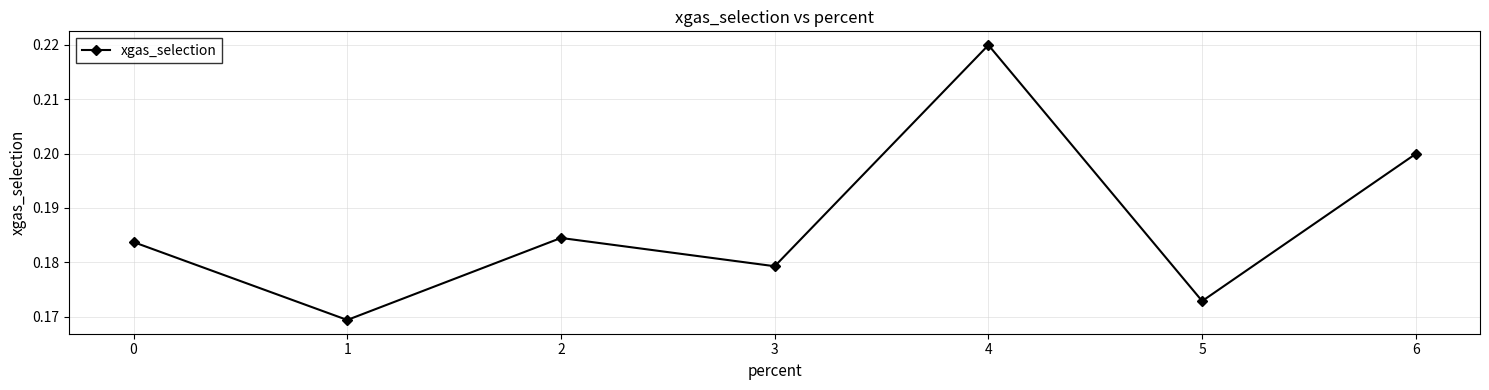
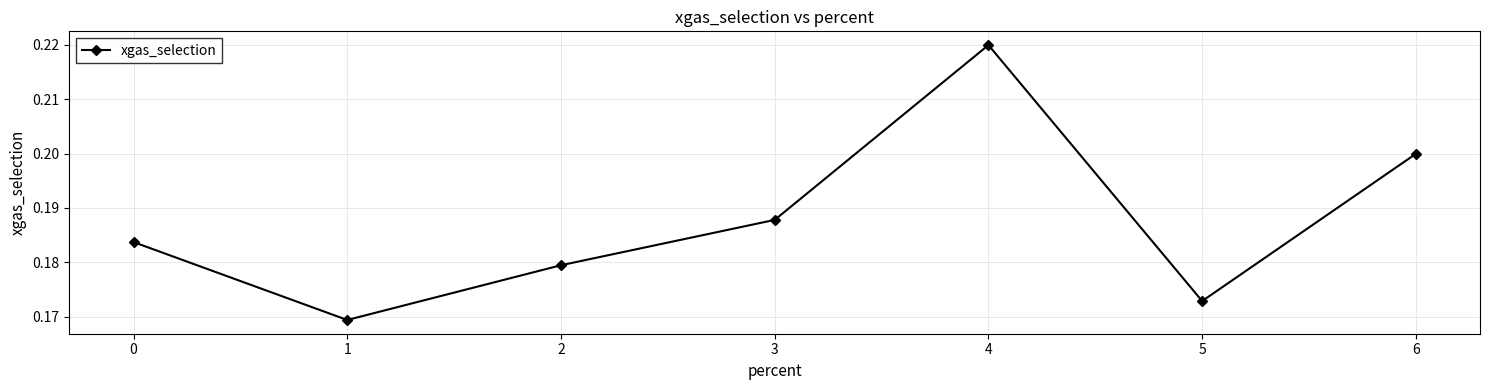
  {
    "0": 0.184,
    "1": 0.169,
-   "2": 0.184,
-   "3": 0.179,
+   "2": 0.179,
+   "3": 0.188,
    "4": 0.220,
    "5": 0.173,
    "6": 0.200
  }
